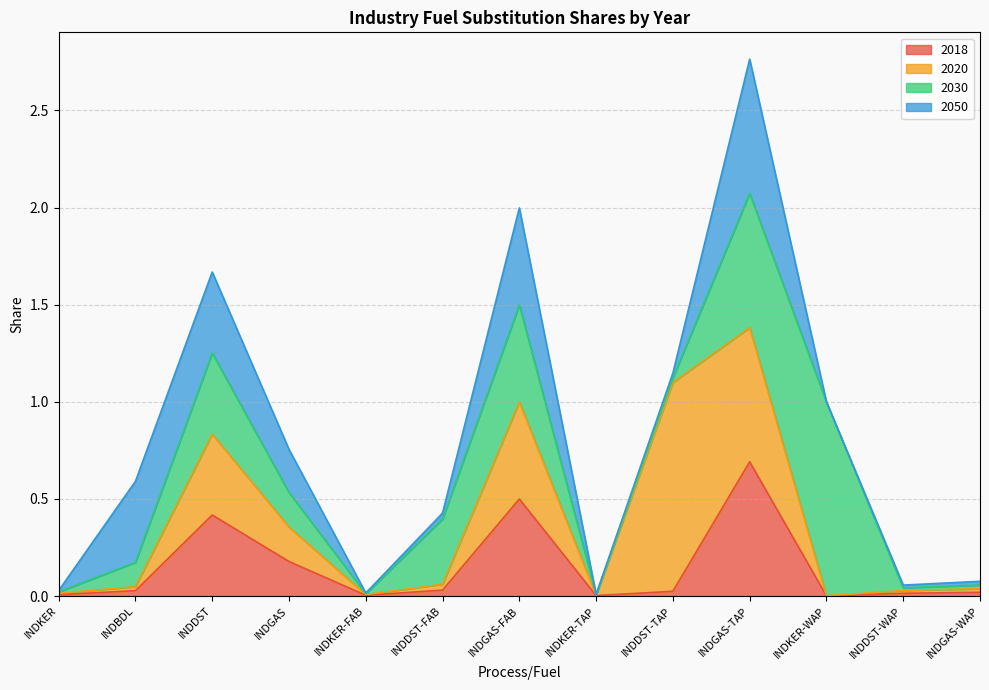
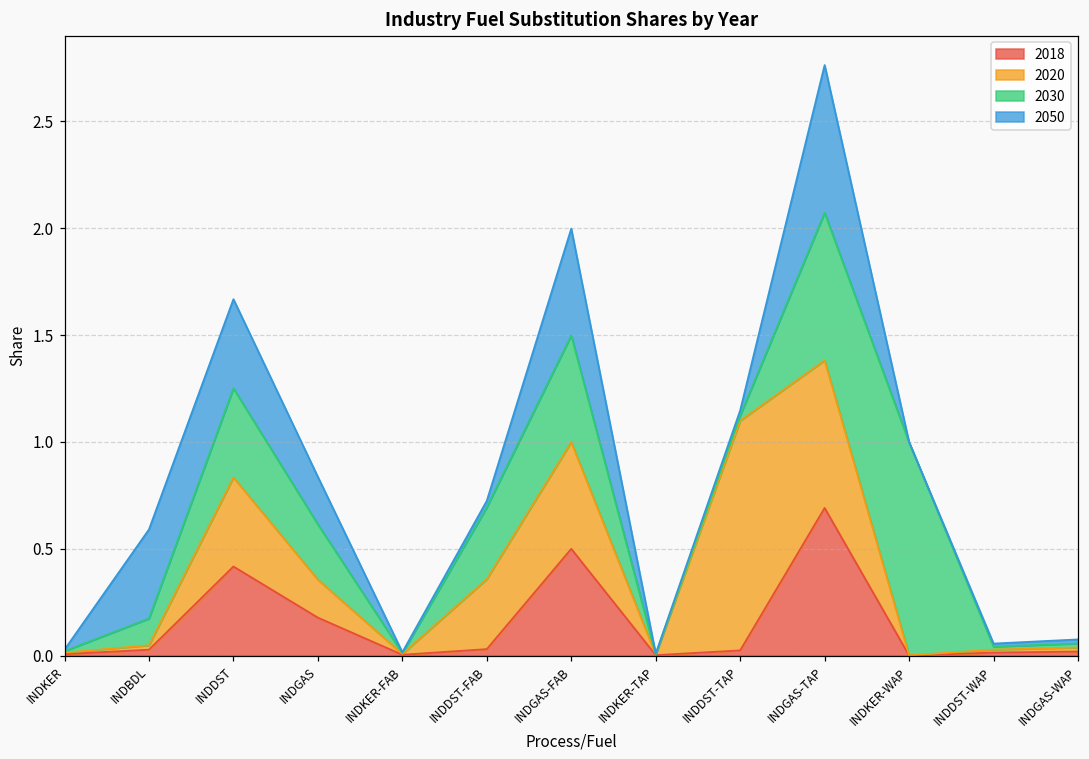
  {
    "2018": {
      "INDBDL": 0.03,
      "INDDST": 0.42,
      "INDGAS": 0.18,
      "INDDST-FAB": 0.03,
      "INDGAS-FAB": 0.50,
      "INDDST-TAP": 0.02,
      "INDGAS-TAP": 0.69,
      "INDDST-WAP": 0.01,
      "INDGAS-WAP": 0.02
    },
    "2020": {
      "INDBDL": 0.02,
      "INDDST": 0.42,
      "INDGAS": 0.18,
-     "INDDST-FAB": 0.03,
+     "INDDST-FAB": 0.33,
      "INDGAS-FAB": 0.50,
      "INDDST-TAP": 1.07,
      "INDGAS-TAP": 0.69,
      "INDDST-WAP": 0.01,
      "INDGAS-WAP": 0.02
    },
    "2030": {
      "INDBDL": 0.13,
      "INDDST": 0.42,
-     "INDGAS": 0.18,
+     "INDGAS": 0.26,
      "INDDST-FAB": 0.34,
      "INDGAS-FAB": 0.50,
      "INDDST-TAP": 0.02,
      "INDGAS-TAP": 0.69,
      "INDDST-WAP": 0.01,
      "INDGAS-WAP": 0.02
    },
    "2050": {
      "INDBDL": 0.42,
      "INDDST": 0.42,
      "INDGAS": 0.22,
      "INDDST-FAB": 0.03,
      "INDGAS-FAB": 0.50,
      "INDDST-TAP": 0.02,
      "INDGAS-TAP": 0.69,
      "INDDST-WAP": 0.01,
      "INDGAS-WAP": 0.02
    }
  }
